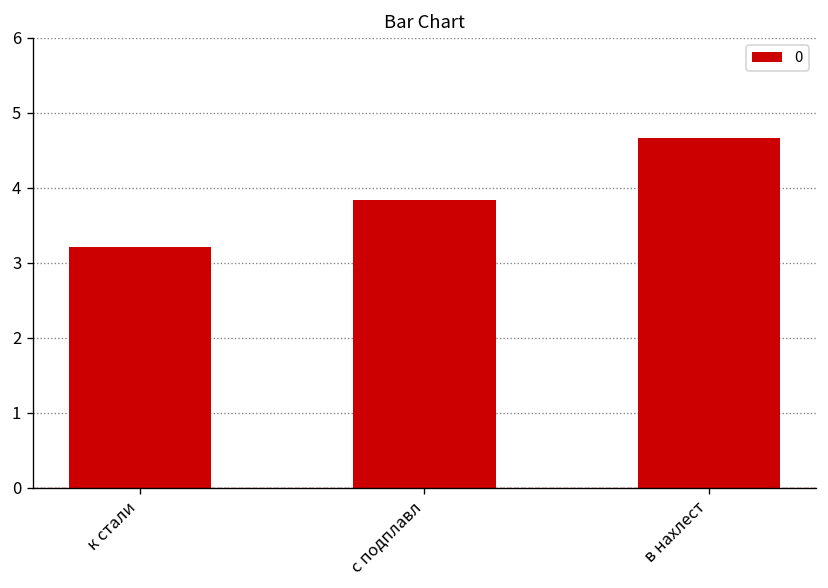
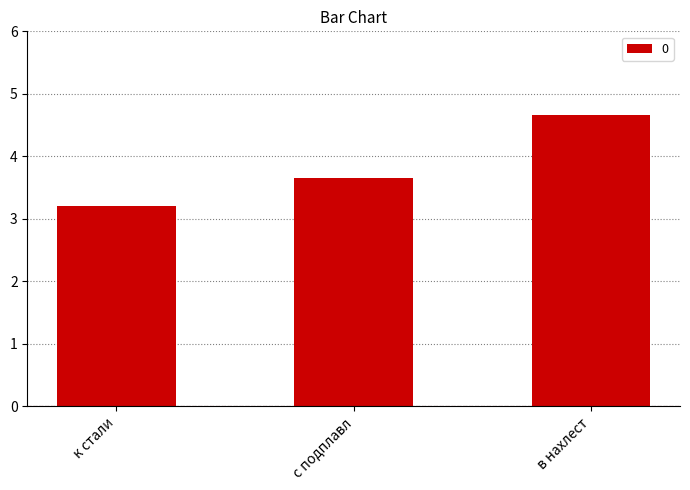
  {
    "к стали": 3.2,
-   "с подплавл": 3.8,
+   "с подплавл": 3.7,
    "в нахлест": 4.7
  }
